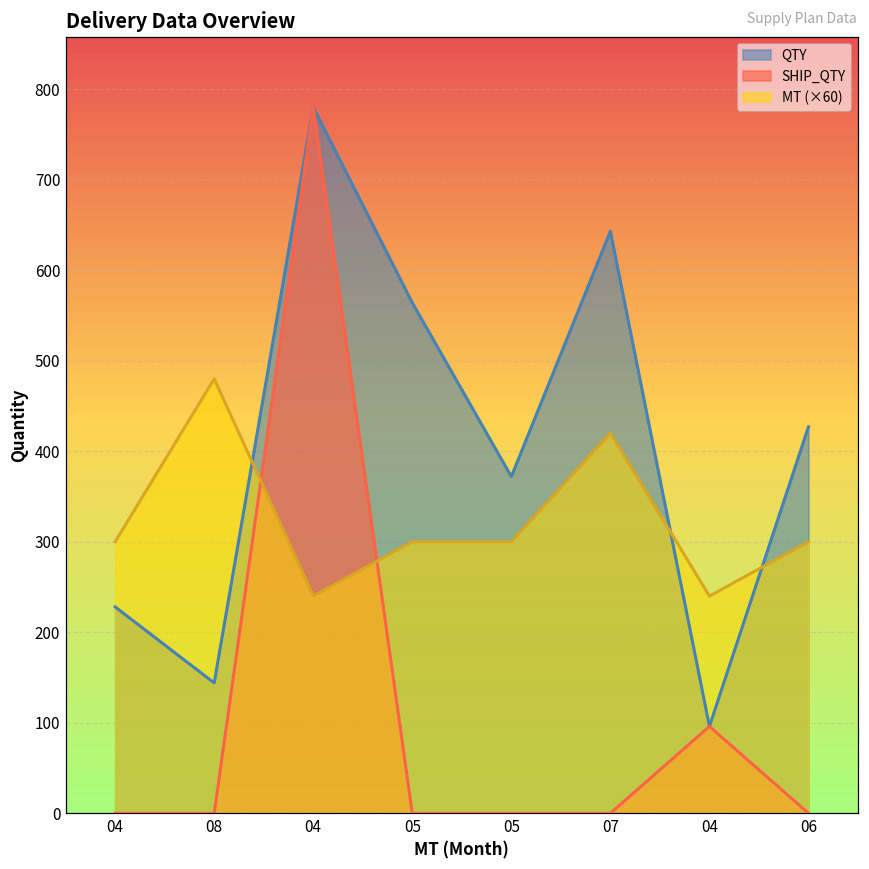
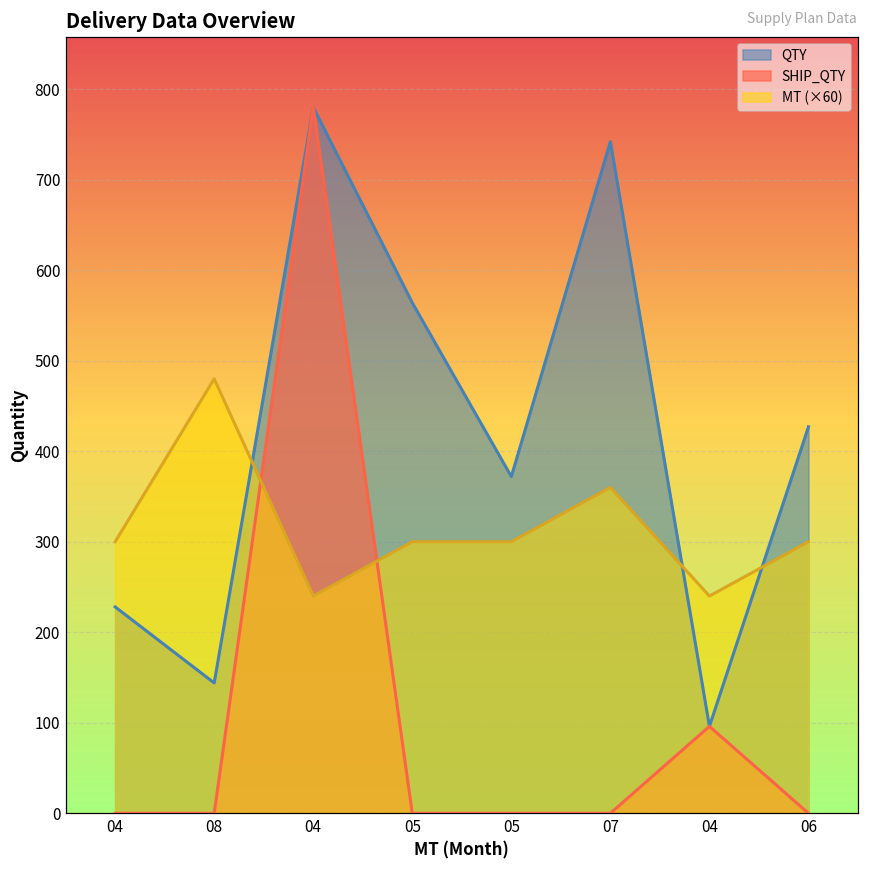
  {
    "QTY": {
      "08": 140,
-     "07": 640,
+     "07": 740,
      "06": 430
    },
    "SHIP_QTY": {
      "08": 0,
      "07": 0,
      "06": 0
    },
    "MT (×60)": {
      "08": 480,
-     "07": 420,
+     "07": 360,
      "06": 300
    }
  }
